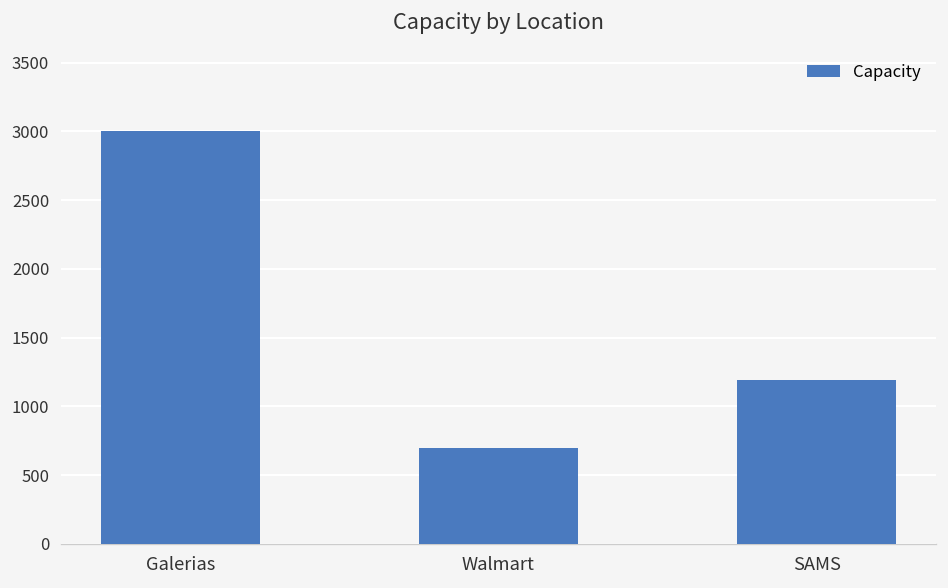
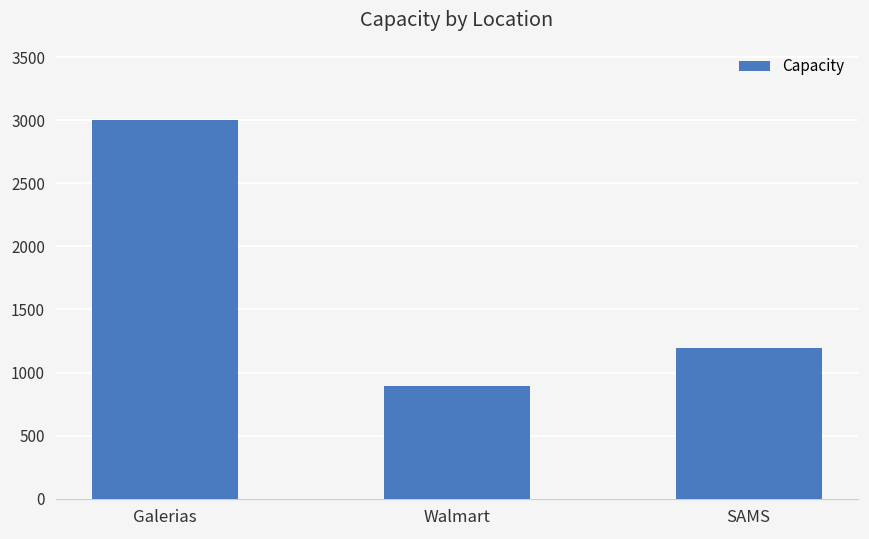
  {
    "Galerias": 3000,
-   "Walmart": 700,
+   "Walmart": 900,
    "SAMS": 1190
  }
